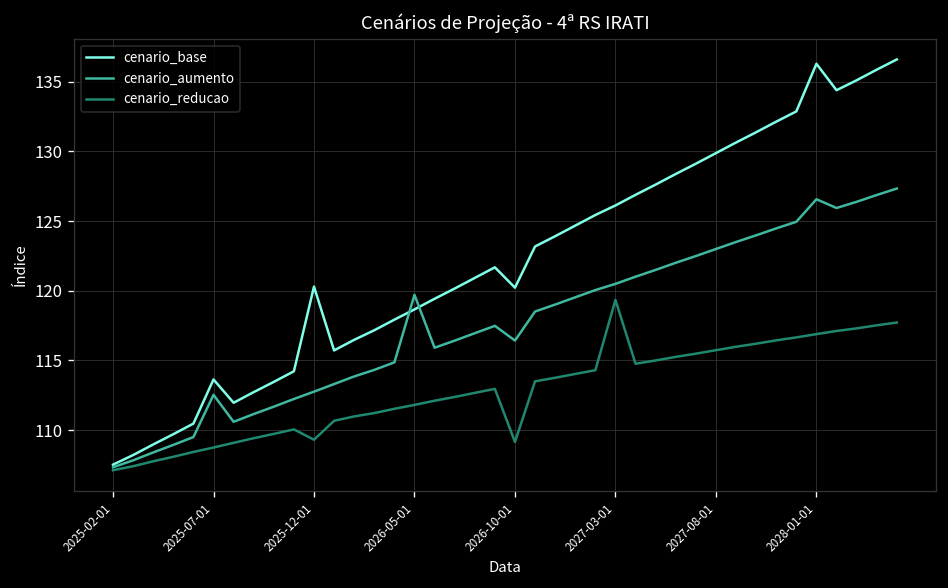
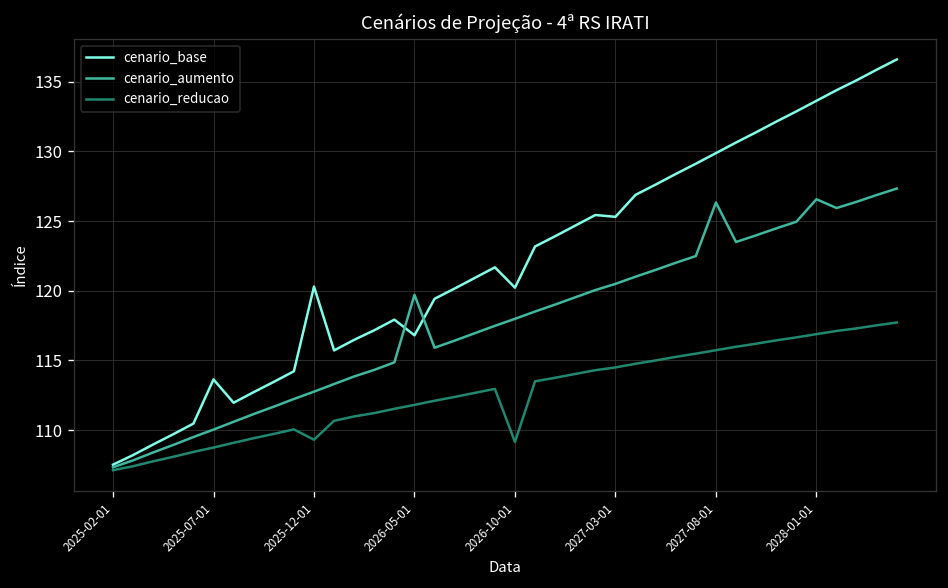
  {
    "cenario_base": {
      "2025-07-01": 113.6,
      "2025-12-01": 120.3,
-     "2026-05-01": 118.7,
+     "2026-05-01": 116.8,
      "2026-10-01": 120.2,
-     "2027-03-01": 126.1,
+     "2027-03-01": 125.3,
      "2027-08-01": 129.9,
-     "2028-01-01": 136.3
+     "2028-01-01": 133.6
    },
    "cenario_aumento": {
-     "2025-07-01": 112.5,
+     "2025-07-01": 110.0,
      "2025-12-01": 112.8,
      "2026-05-01": 119.7,
-     "2026-10-01": 116.4,
+     "2026-10-01": 118.0,
      "2027-03-01": 120.5,
-     "2027-08-01": 123.0,
+     "2027-08-01": 126.3,
      "2028-01-01": 126.6
    },
    "cenario_reducao": {
      "2025-07-01": 108.8,
      "2025-12-01": 109.3,
      "2026-05-01": 111.8,
      "2026-10-01": 109.2,
-     "2027-03-01": 119.3,
+     "2027-03-01": 114.5,
      "2027-08-01": 115.7,
      "2028-01-01": 116.9
    }
  }
